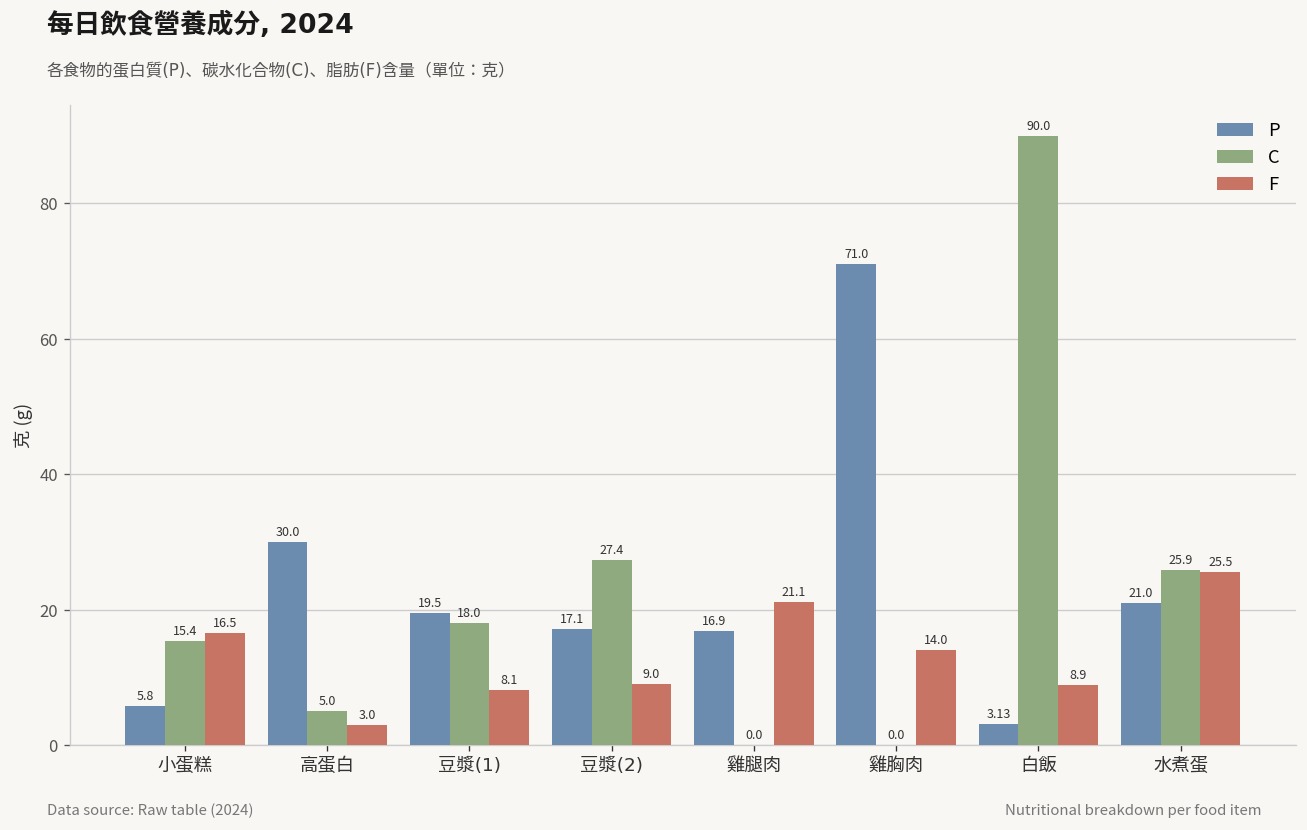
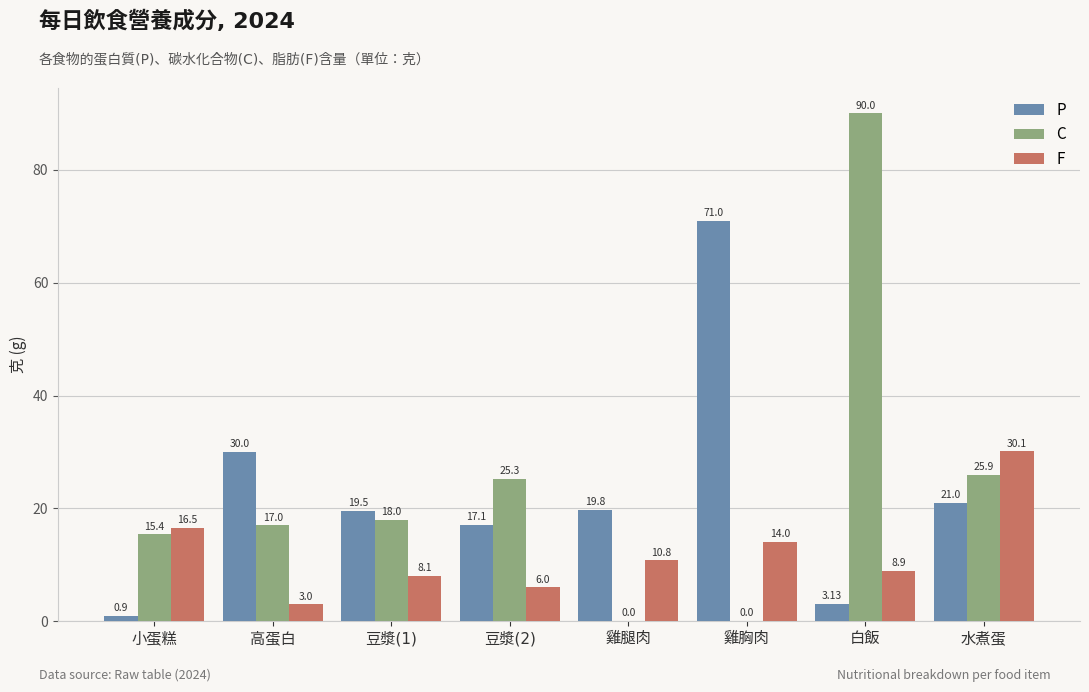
  {
    "P": {
-     "小蛋糕": 5.8,
+     "小蛋糕": 0.9,
      "高蛋白": 30.0,
      "豆漿(1)": 19.5,
      "豆漿(2)": 17.1,
-     "雞腿肉": 16.9,
+     "雞腿肉": 19.8,
      "雞胸肉": 71.0,
      "白飯": 3.13,
      "水煮蛋": 21.0
    },
    "C": {
      "小蛋糕": 15.4,
-     "高蛋白": 5.0,
+     "高蛋白": 17.0,
      "豆漿(1)": 18.0,
-     "豆漿(2)": 27.4,
+     "豆漿(2)": 25.3,
      "雞腿肉": 0.0,
      "雞胸肉": 0.0,
      "白飯": 90.0,
      "水煮蛋": 25.9
    },
    "F": {
      "小蛋糕": 16.5,
      "高蛋白": 3.0,
      "豆漿(1)": 8.1,
-     "豆漿(2)": 9.0,
-     "雞腿肉": 21.1,
+     "豆漿(2)": 6.0,
+     "雞腿肉": 10.8,
      "雞胸肉": 14.0,
      "白飯": 8.9,
-     "水煮蛋": 25.5
+     "水煮蛋": 30.1
    }
  }
